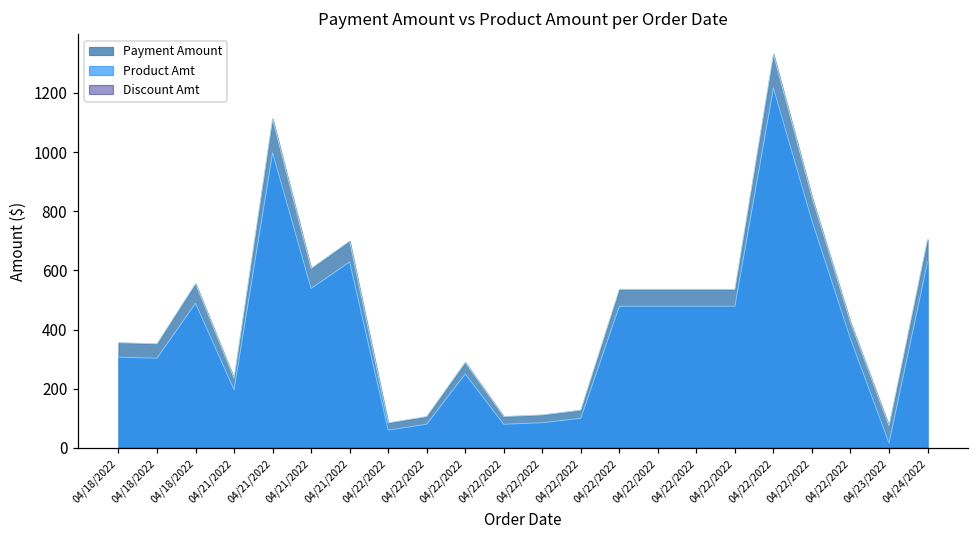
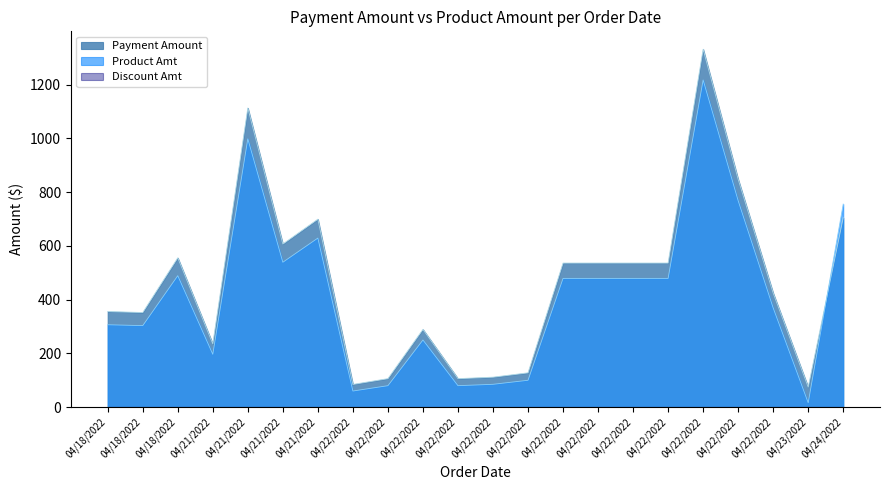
  {
    "Payment Amount": {
      "04/23/2022": 70,
      "04/24/2022": 700
    },
    "Product Amt": {
      "04/23/2022": 20,
-     "04/24/2022": 630
+     "04/24/2022": 760
    },
    "Discount Amt": {
      "04/23/2022": 0,
      "04/24/2022": 0
    }
  }
